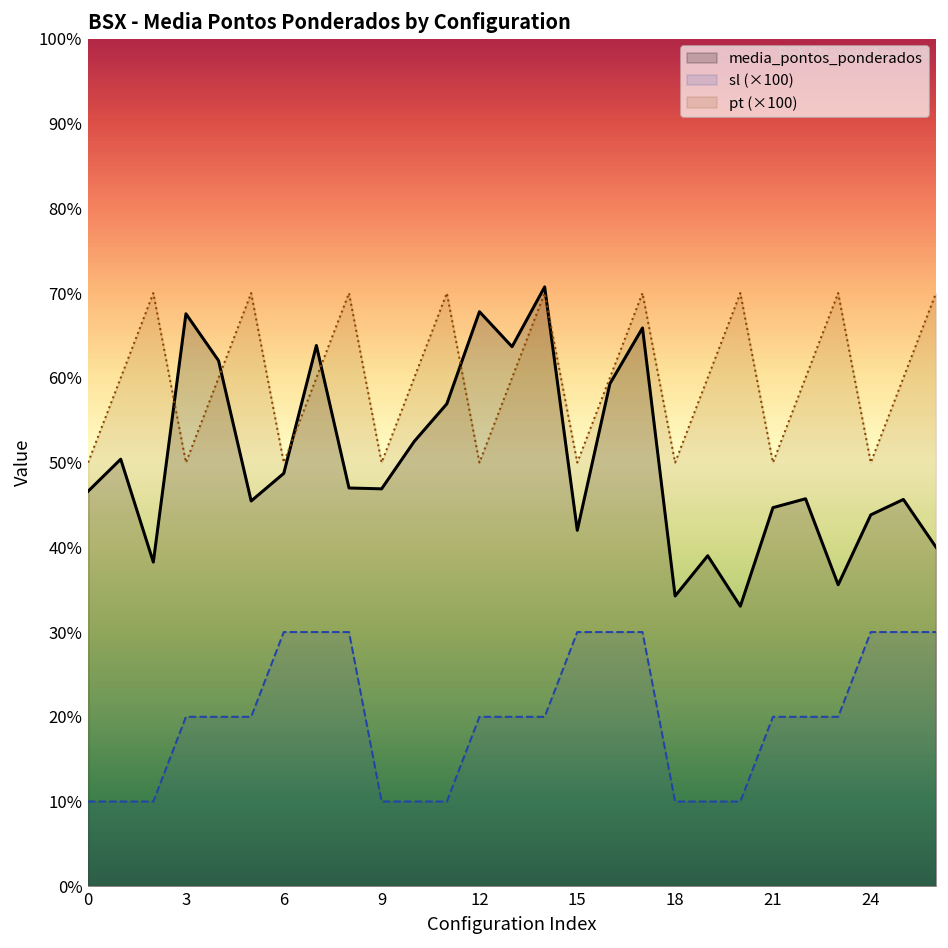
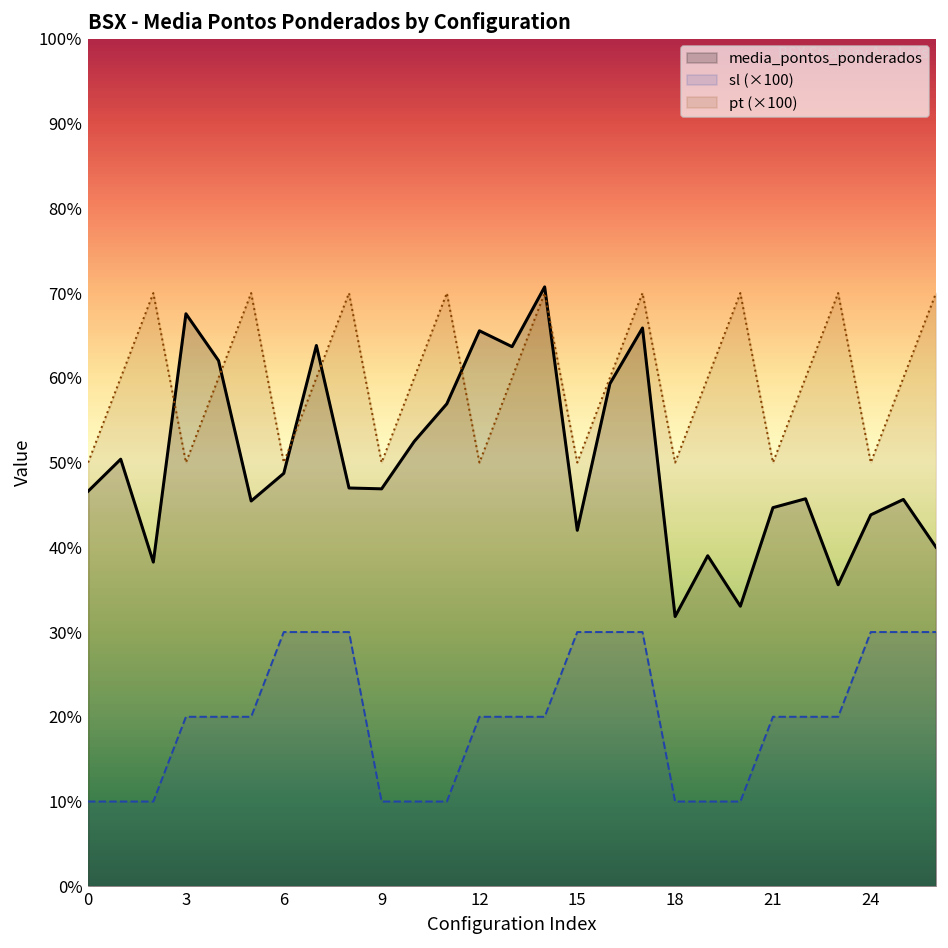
  {
    "media_pontos_ponderados": {
      "0": "47%",
      "3": "68%",
      "6": "49%",
      "9": "47%",
-     "12": "68%",
+     "12": "66%",
      "15": "42%",
-     "18": "34%",
+     "18": "32%",
      "21": "45%",
      "24": "44%"
    }
  }
